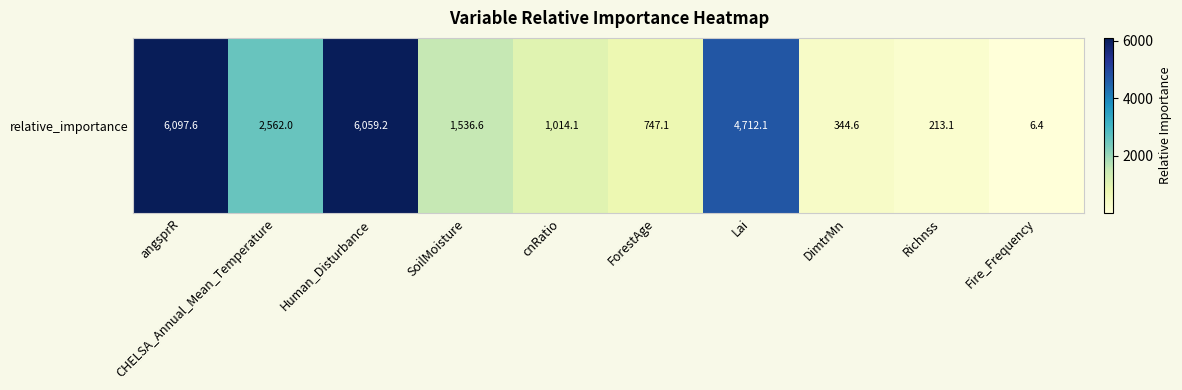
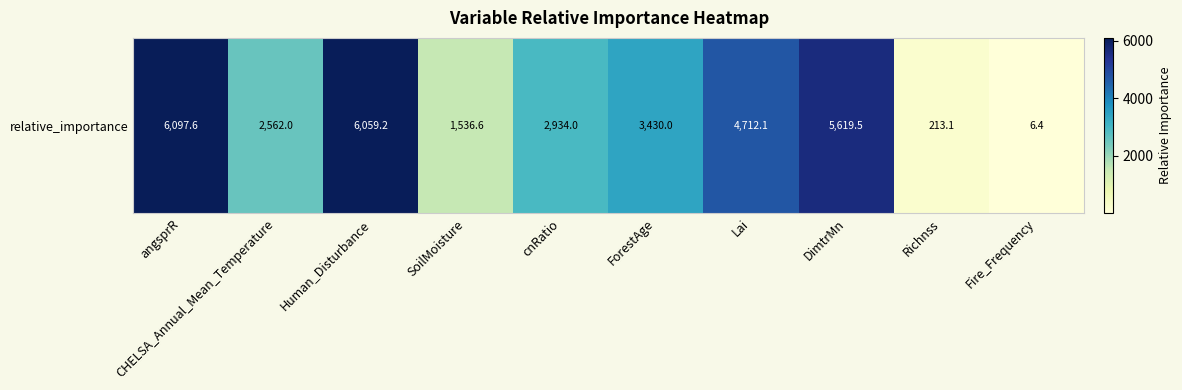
  {
    "relative_importance": {
      "angsprR": "6,097.6",
      "CHELSA_Annual_Mean_Temperature": "2,562.0",
      "Human_Disturbance": "6,059.2",
      "SoilMoisture": "1,536.6",
-     "cnRatio": "1,014.1",
-     "ForestAge": "747.1",
+     "cnRatio": "2,934.0",
+     "ForestAge": "3,430.0",
      "Lai": "4,712.1",
-     "DimtrMn": "344.6",
+     "DimtrMn": "5,619.5",
      "Richnss": "213.1",
      "Fire_Frequency": "6.4"
    }
  }
